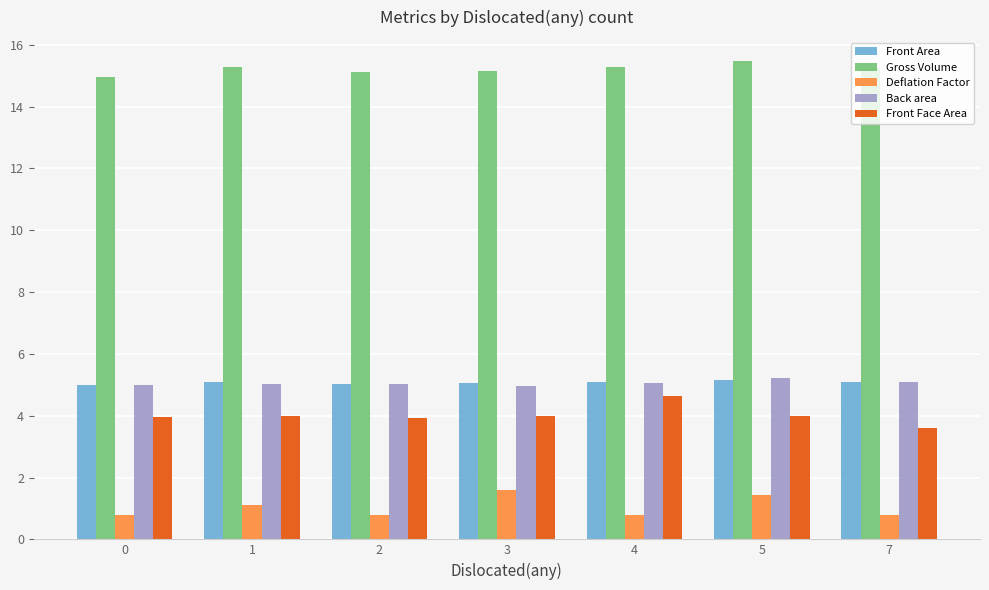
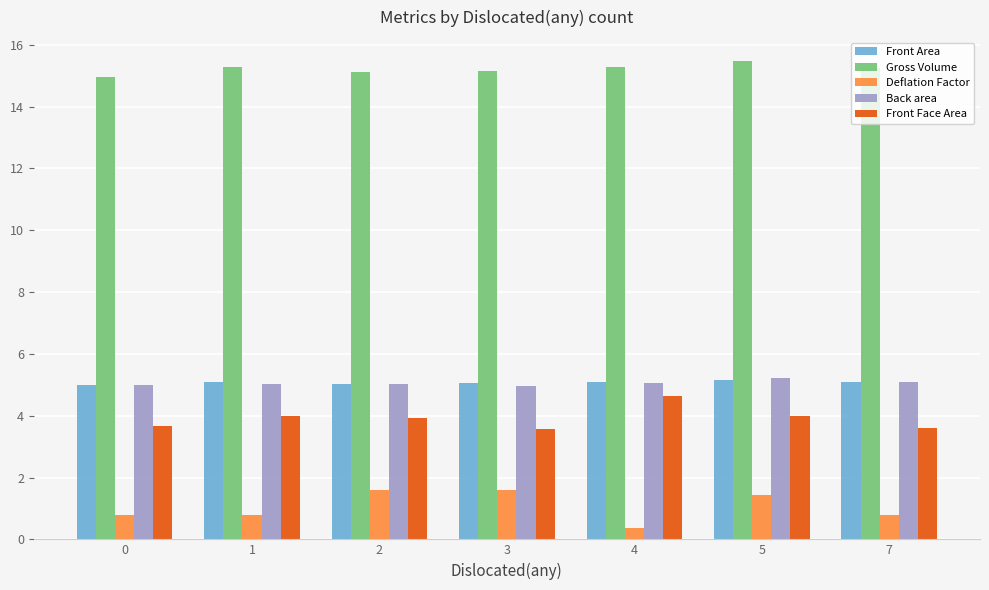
  {
    "Gross Volume": {
      "0": 15.0,
      "1": 15.3,
      "2": 15.1,
      "3": 15.1,
      "4": 15.3,
      "5": 15.5
    },
    "Deflation Factor": {
      "0": 0.8,
-     "1": 1.1,
-     "2": 0.8,
+     "1": 0.8,
+     "2": 1.6,
      "3": 1.6,
-     "4": 0.8,
+     "4": 0.4,
      "5": 1.4,
      "7": 0.8
    },
    "Front Face Area": {
-     "0": 4.0,
+     "0": 3.7,
      "1": 4.0,
      "2": 3.9,
-     "3": 4.0,
+     "3": 3.6,
      "4": 4.6,
      "5": 4.0,
      "7": 3.6
    }
  }
